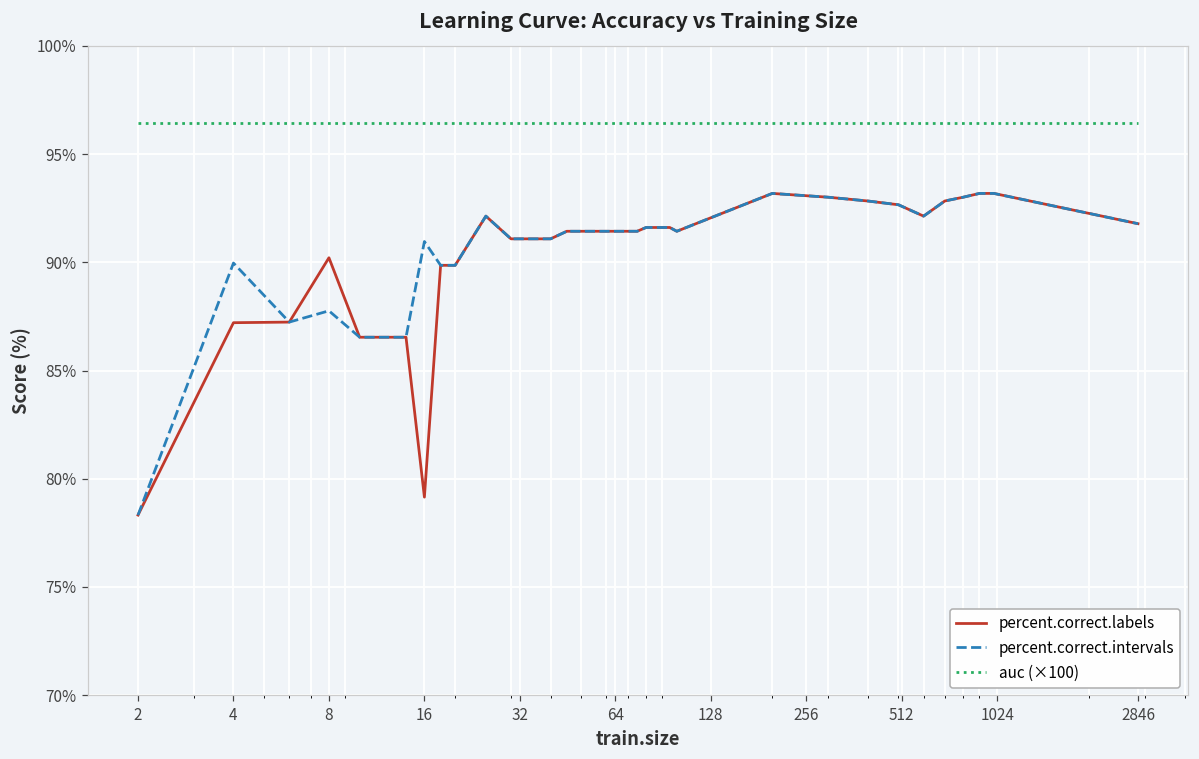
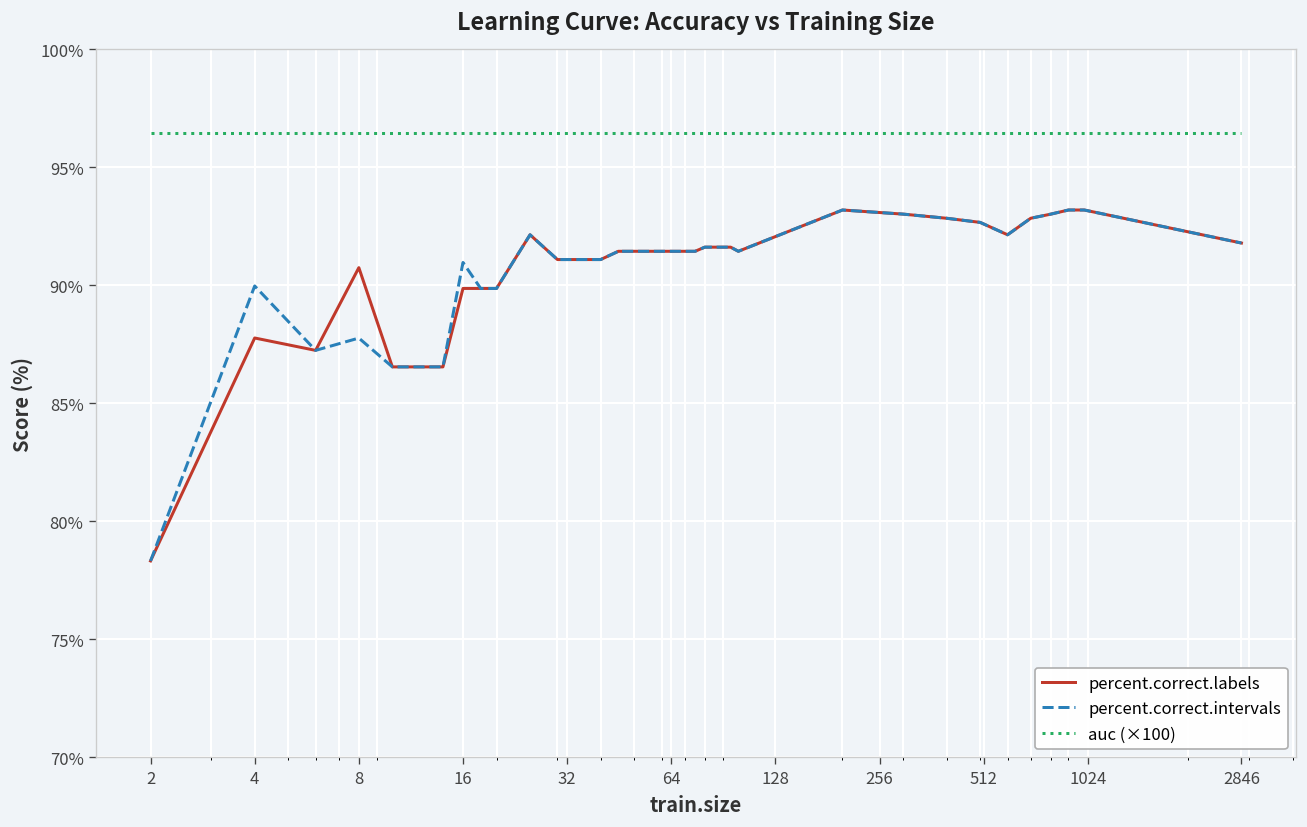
  {
    "percent.correct.labels": {
-     "4": "87.2%",
-     "8": "90.2%",
-     "16": "79.2%"
+     "4": "87.8%",
+     "8": "90.7%",
+     "16": "89.9%"
    },
    "percent.correct.intervals": {
      "4": "90.0%",
      "8": "87.8%",
      "16": "91.0%"
    },
    "auc (×100)": {
      "2": "96.5%",
      "4": "96.5%",
      "8": "96.5%",
      "16": "96.5%",
      "2846": "96.5%"
    }
  }
